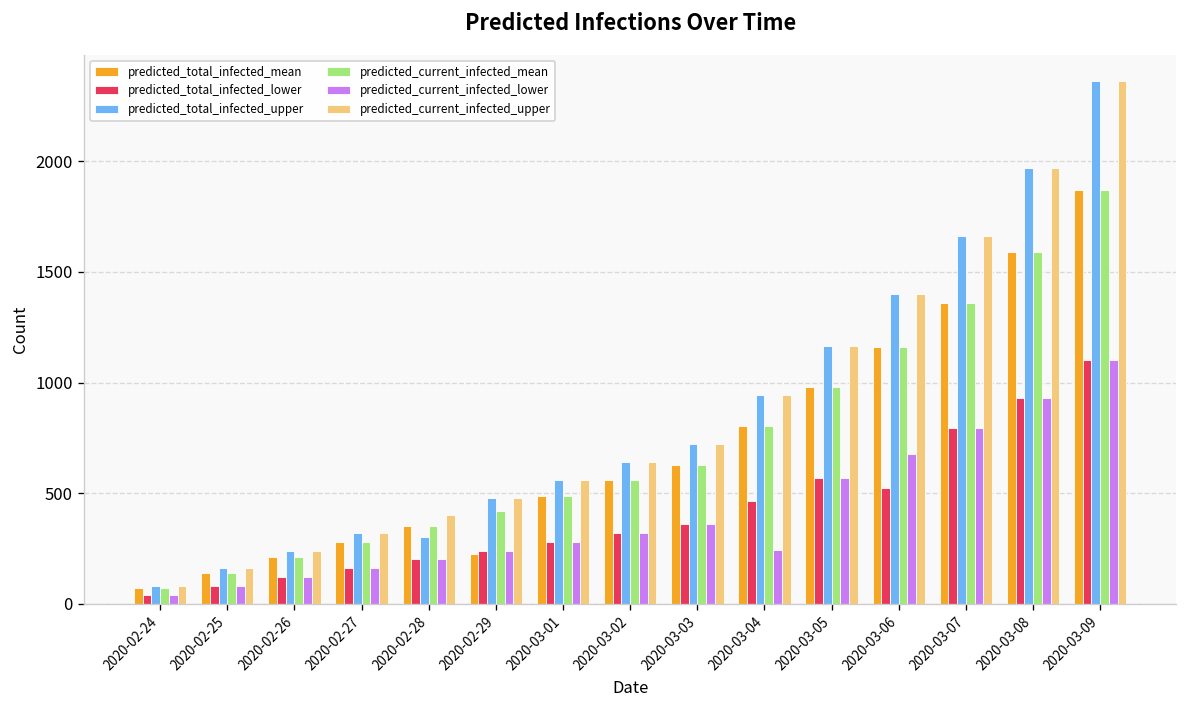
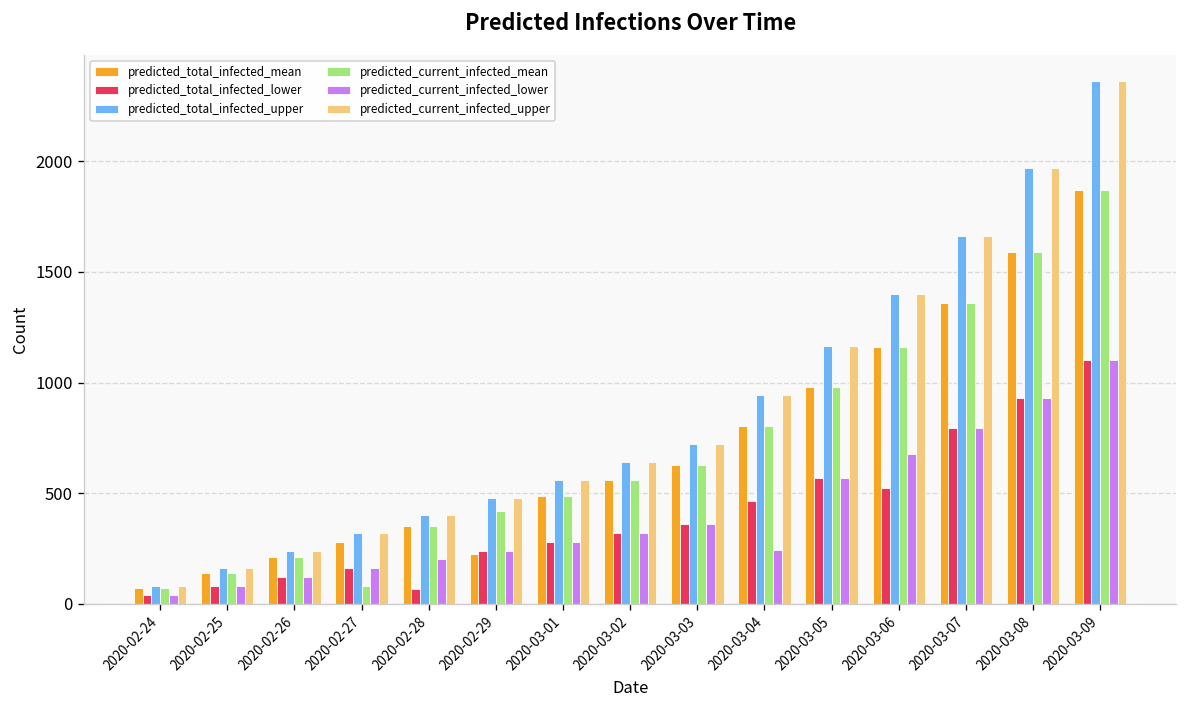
  {
    "predicted_total_infected_mean": {
      "2020-02-24": 70,
      "2020-02-25": 140,
      "2020-02-26": 210,
      "2020-02-27": 280,
      "2020-02-28": 350,
      "2020-02-29": 220,
      "2020-03-01": 490,
      "2020-03-02": 560,
      "2020-03-03": 630,
      "2020-03-04": 810,
      "2020-03-05": 980,
      "2020-03-06": 1160,
      "2020-03-07": 1360,
      "2020-03-08": 1590,
      "2020-03-09": 1870
    },
    "predicted_total_infected_lower": {
      "2020-02-24": 40,
      "2020-02-25": 80,
      "2020-02-26": 120,
      "2020-02-27": 160,
-     "2020-02-28": 200,
+     "2020-02-28": 70,
      "2020-02-29": 240,
      "2020-03-01": 280,
      "2020-03-02": 320,
      "2020-03-03": 360,
      "2020-03-04": 460,
      "2020-03-05": 570,
      "2020-03-06": 520,
      "2020-03-07": 790,
      "2020-03-08": 930,
      "2020-03-09": 1100
    },
    "predicted_total_infected_upper": {
      "2020-02-24": 80,
      "2020-02-25": 160,
      "2020-02-26": 240,
      "2020-02-27": 320,
-     "2020-02-28": 300,
+     "2020-02-28": 400,
      "2020-02-29": 480,
      "2020-03-01": 560,
      "2020-03-02": 640,
      "2020-03-03": 720,
      "2020-03-04": 940,
      "2020-03-05": 1170,
      "2020-03-06": 1400,
      "2020-03-07": 1660,
      "2020-03-08": 1970,
      "2020-03-09": 2360
    },
    "predicted_current_infected_mean": {
      "2020-02-24": 70,
      "2020-02-25": 140,
      "2020-02-26": 210,
-     "2020-02-27": 280,
+     "2020-02-27": 80,
      "2020-02-28": 350,
      "2020-02-29": 420,
      "2020-03-01": 490,
      "2020-03-02": 560,
      "2020-03-03": 630,
      "2020-03-04": 810,
      "2020-03-05": 980,
      "2020-03-06": 1160,
      "2020-03-07": 1360,
      "2020-03-08": 1590,
      "2020-03-09": 1870
    },
    "predicted_current_infected_lower": {
      "2020-02-24": 40,
      "2020-02-25": 80,
      "2020-02-26": 120,
      "2020-02-27": 160,
      "2020-02-28": 200,
      "2020-02-29": 240,
      "2020-03-01": 280,
      "2020-03-02": 320,
      "2020-03-03": 360,
      "2020-03-04": 240,
      "2020-03-05": 570,
      "2020-03-06": 680,
      "2020-03-07": 790,
      "2020-03-08": 930,
      "2020-03-09": 1100
    },
    "predicted_current_infected_upper": {
      "2020-02-24": 80,
      "2020-02-25": 160,
      "2020-02-26": 240,
      "2020-02-27": 320,
      "2020-02-28": 400,
      "2020-02-29": 480,
      "2020-03-01": 560,
      "2020-03-02": 640,
      "2020-03-03": 720,
      "2020-03-04": 940,
      "2020-03-05": 1170,
      "2020-03-06": 1400,
      "2020-03-07": 1660,
      "2020-03-08": 1970,
      "2020-03-09": 2360
    }
  }
